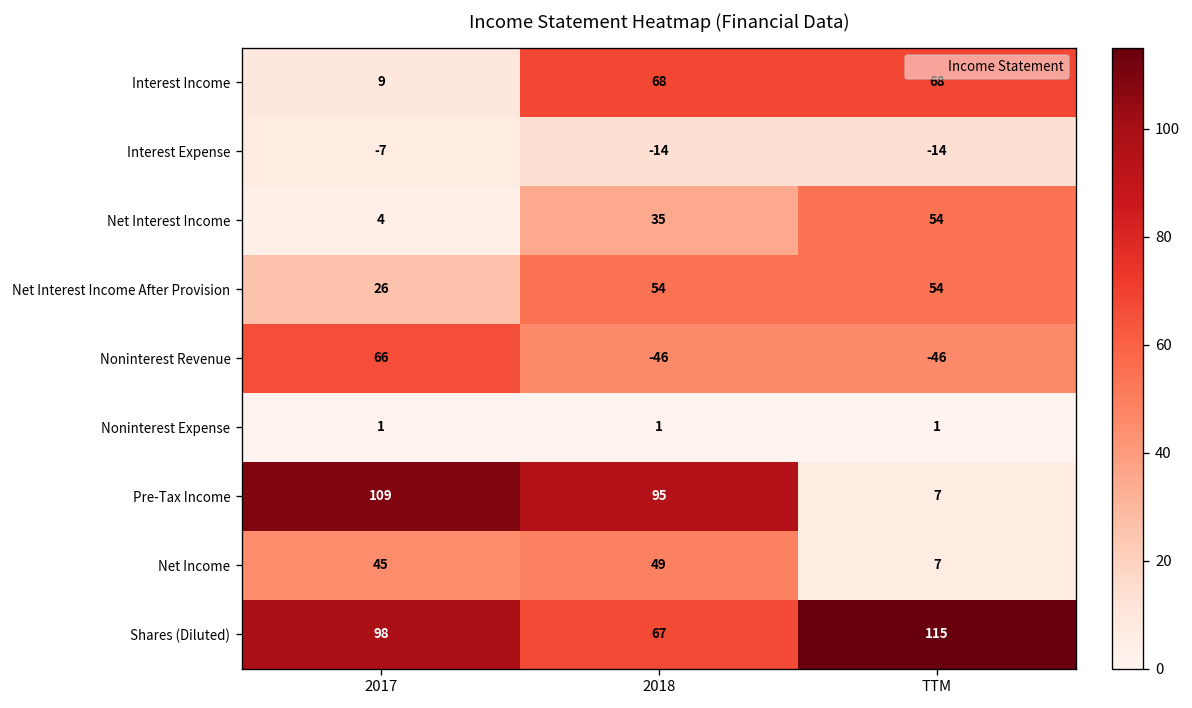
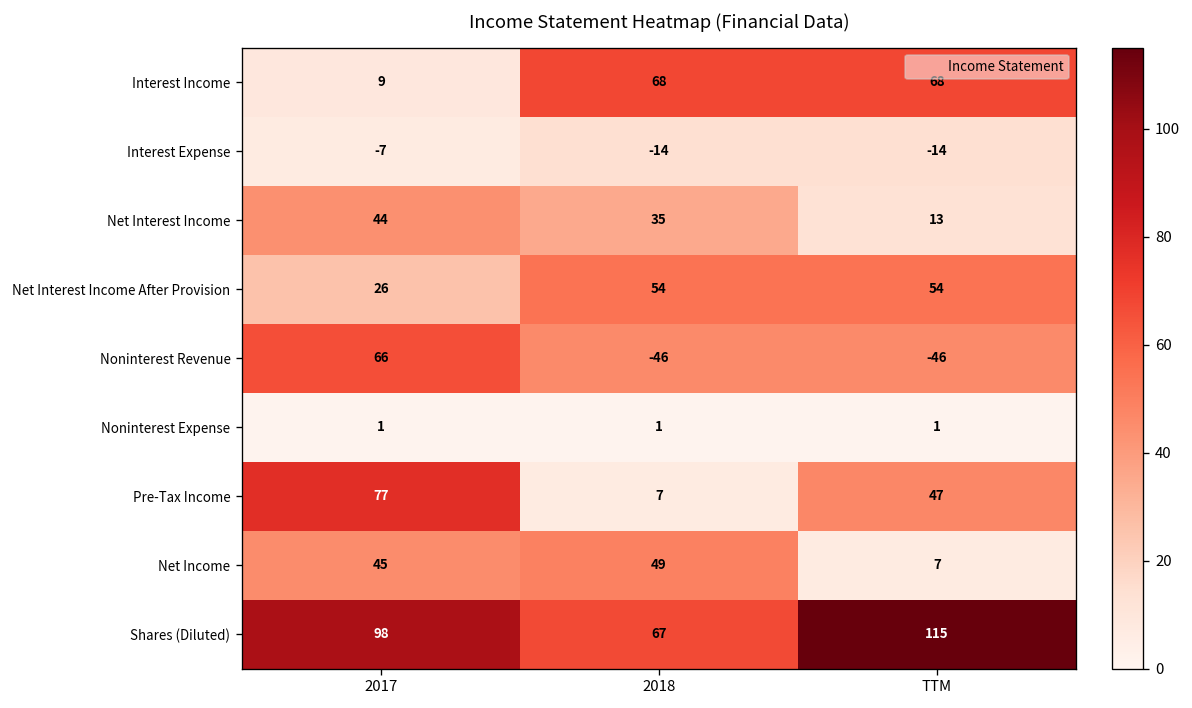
  {
    "Interest Income": {
      "2017": 9,
      "2018": 68
    },
    "Interest Expense": {
      "2017": -7,
      "2018": -14,
      "TTM": -14
    },
    "Net Interest Income": {
-     "2017": 4,
+     "2017": 44,
      "2018": 35,
-     "TTM": 54
+     "TTM": 13
    },
    "Net Interest Income After Provision": {
      "2017": 26,
      "2018": 54,
      "TTM": 54
    },
    "Noninterest Revenue": {
      "2017": 66,
      "2018": -46,
      "TTM": -46
    },
    "Noninterest Expense": {
      "2017": 1,
      "2018": 1,
      "TTM": 1
    },
    "Pre-Tax Income": {
-     "2017": 109,
-     "2018": 95,
-     "TTM": 7
+     "2017": 77,
+     "2018": 7,
+     "TTM": 47
    },
    "Net Income": {
      "2017": 45,
      "2018": 49,
      "TTM": 7
    },
    "Shares (Diluted)": {
      "2017": 98,
      "2018": 67,
      "TTM": 115
    }
  }
